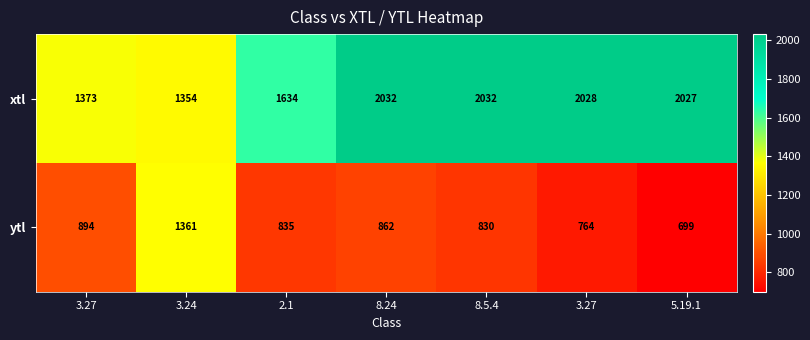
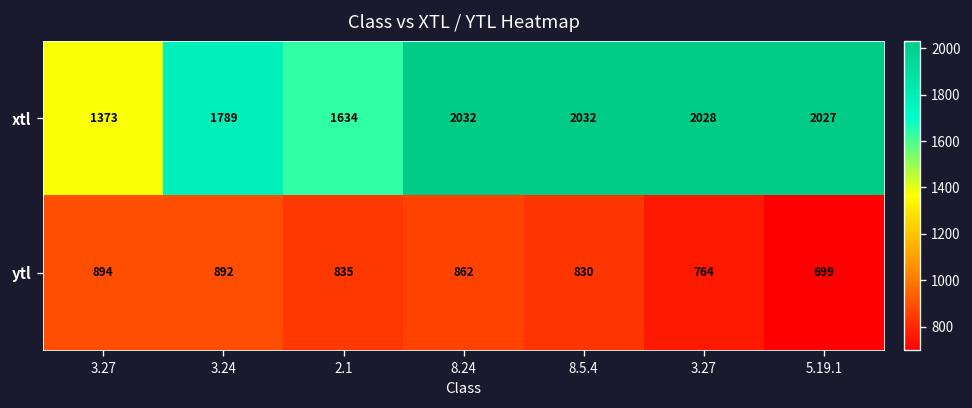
  {
    "xtl": {
-     "3.24": 1354,
+     "3.24": 1789,
      "2.1": 1634,
      "8.24": 2032,
      "8.5.4": 2032,
      "5.19.1": 2027
    },
    "ytl": {
-     "3.24": 1361,
+     "3.24": 892,
      "2.1": 835,
      "8.24": 862,
      "8.5.4": 830,
      "5.19.1": 699
    }
  }
